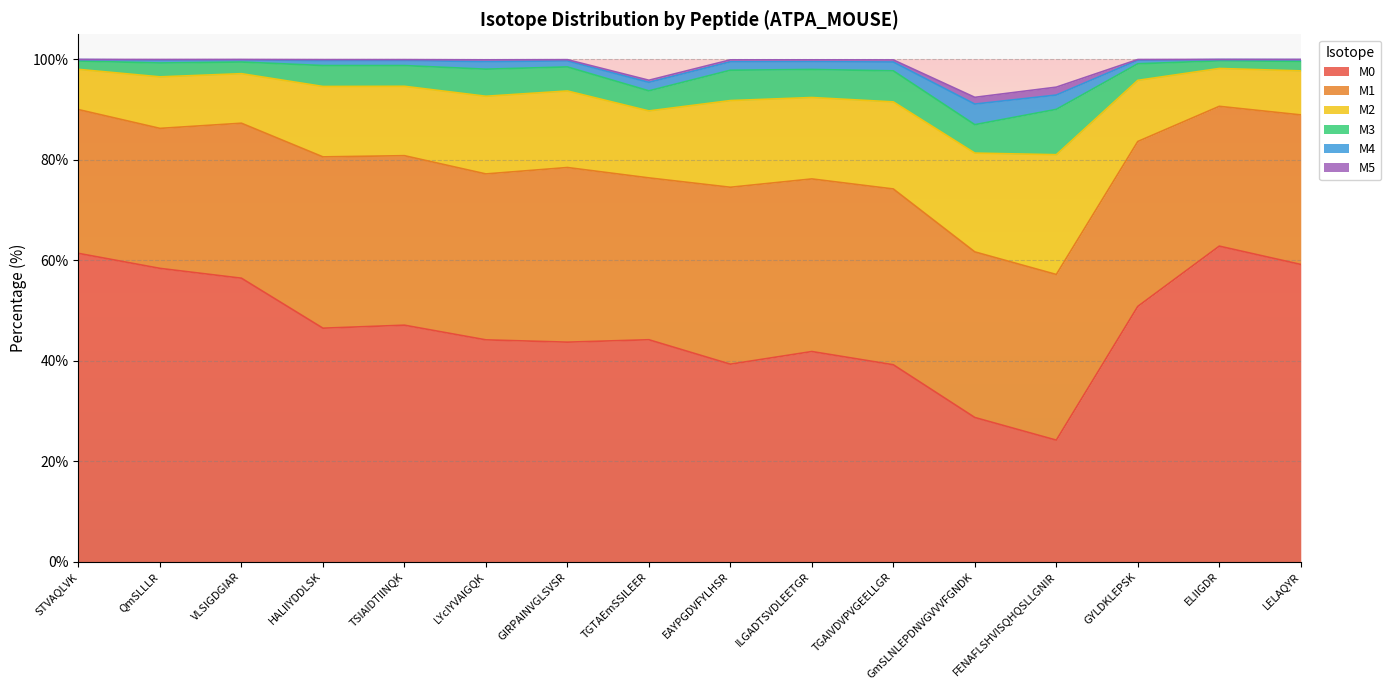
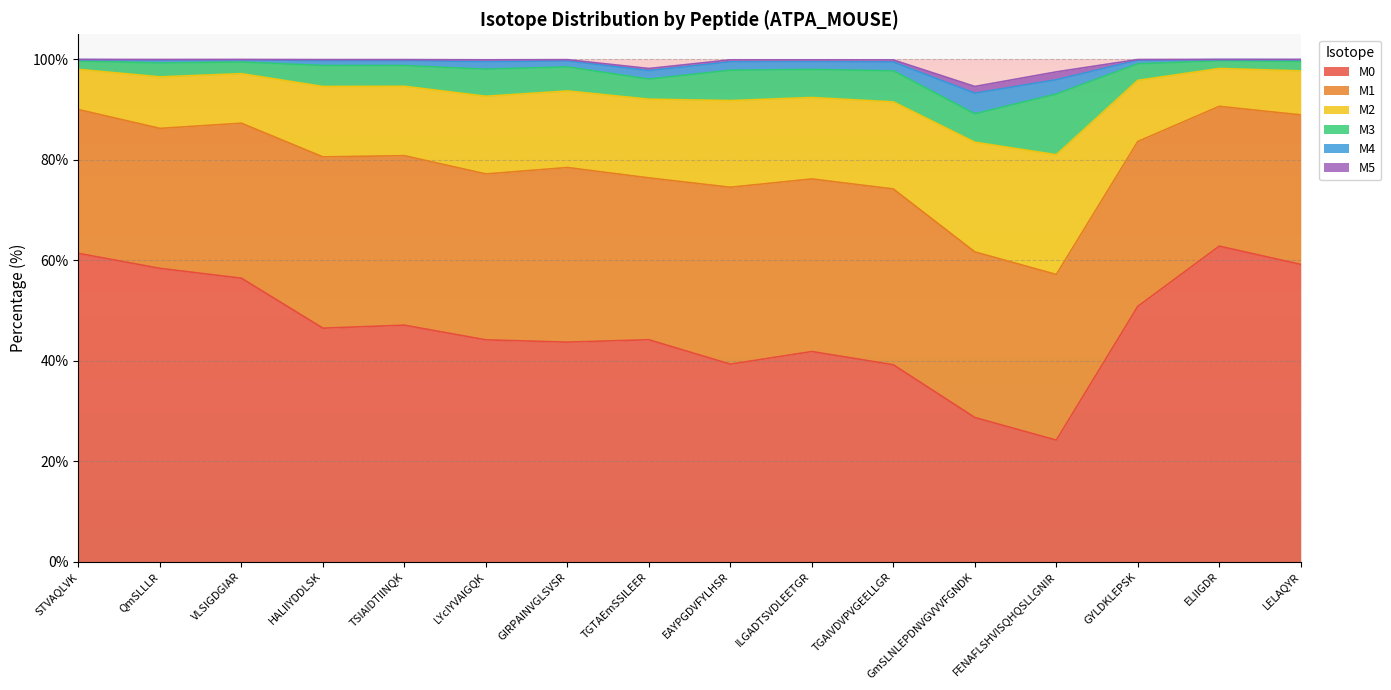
  {
    "M2": {
      "STVAQLVK": "8%",
      "QmSLLLR": "10%",
      "VLSIGDGIAR": "10%",
      "HALIIYDDLSK": "14%",
      "TSIAIDTIINQK": "14%",
      "LYcIYVAIGQK": "15%",
      "GIRPAINVGLSVSR": "15%",
-     "TGTAEmSSILEER": "13%",
+     "TGTAEmSSILEER": "16%",
      "EAYPGDVFYLHSR": "17%",
      "ILGADTSVDLEETGR": "16%",
      "TGAIVDVPVGEELLGR": "17%",
-     "GmSLNLEPDNVGVVVFGNDK": "20%",
+     "GmSLNLEPDNVGVVVFGNDK": "22%",
      "FENAFLSHVISQHQSLLGNIR": "24%",
      "GYLDKLEPSK": "12%",
      "ELIIGDR": "8%",
      "LELAQYR": "9%"
    },
    "M3": {
      "QmSLLLR": "3%",
      "HALIIYDDLSK": "4%",
      "TSIAIDTIINQK": "4%",
      "LYcIYVAIGQK": "5%",
      "GIRPAINVGLSVSR": "5%",
      "TGTAEmSSILEER": "4%",
      "EAYPGDVFYLHSR": "6%",
      "ILGADTSVDLEETGR": "6%",
      "TGAIVDVPVGEELLGR": "6%",
      "GmSLNLEPDNVGVVVFGNDK": "6%",
-     "FENAFLSHVISQHQSLLGNIR": "9%",
+     "FENAFLSHVISQHQSLLGNIR": "12%",
      "GYLDKLEPSK": "3%"
    },
    "M4": {
      "GmSLNLEPDNVGVVVFGNDK": "4%",
      "FENAFLSHVISQHQSLLGNIR": "3%"
    },
    "M5": {
      "GmSLNLEPDNVGVVVFGNDK": "1%",
      "FENAFLSHVISQHQSLLGNIR": "2%"
    }
  }
